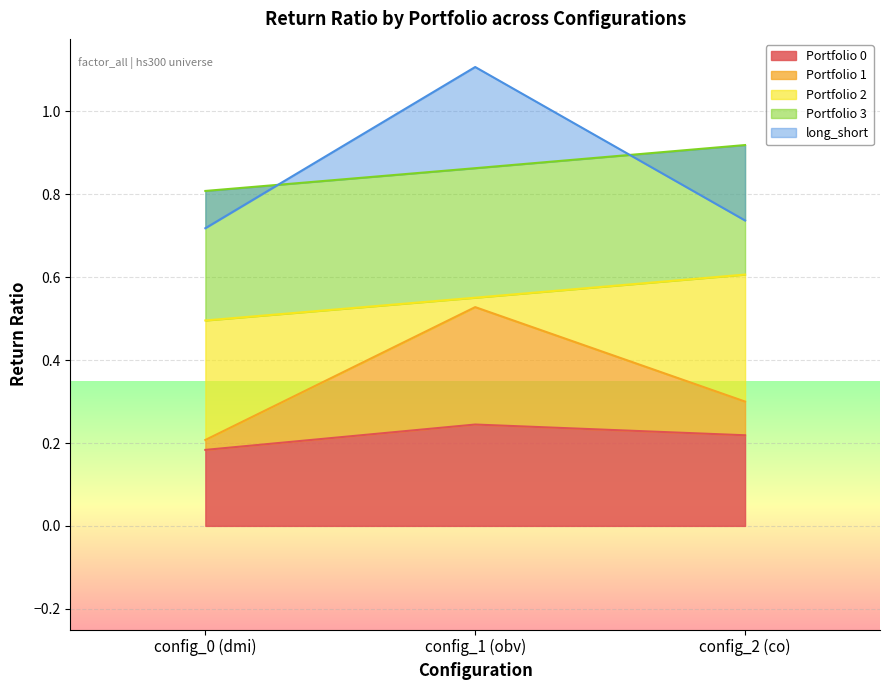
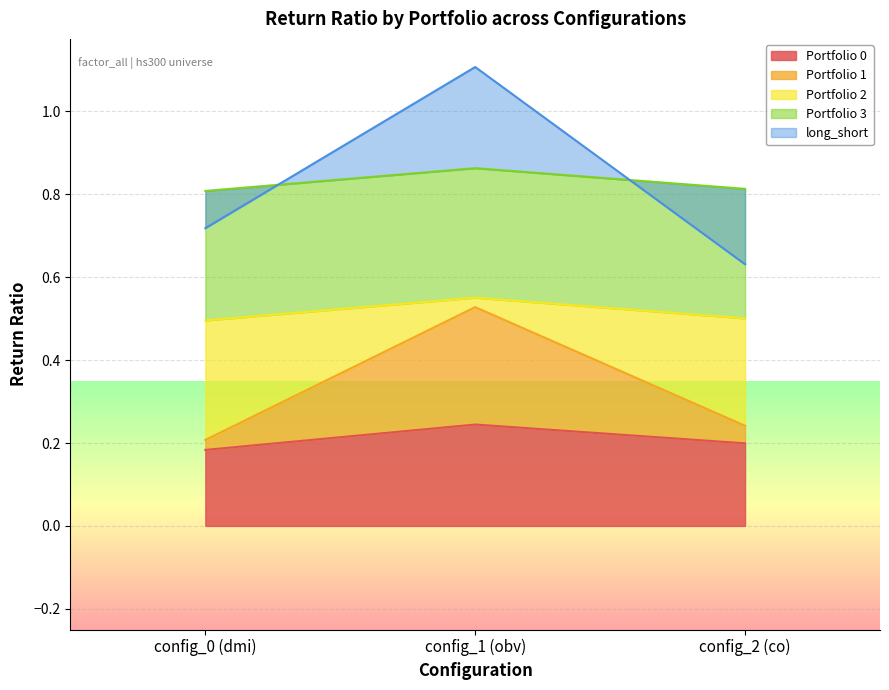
  {
    "Portfolio 0": {
      "config_0 (dmi)": 0.18,
      "config_1 (obv)": 0.24,
-     "config_2 (co)": 0.22
+     "config_2 (co)": 0.20
    },
    "Portfolio 1": {
      "config_0 (dmi)": 0.02,
      "config_1 (obv)": 0.28,
-     "config_2 (co)": 0.08
+     "config_2 (co)": 0.04
    },
    "Portfolio 2": {
      "config_0 (dmi)": 0.29,
      "config_1 (obv)": 0.02,
-     "config_2 (co)": 0.31
+     "config_2 (co)": 0.26
    },
    "Portfolio 3": {
      "config_1 (obv)": 0.31
    }
  }
